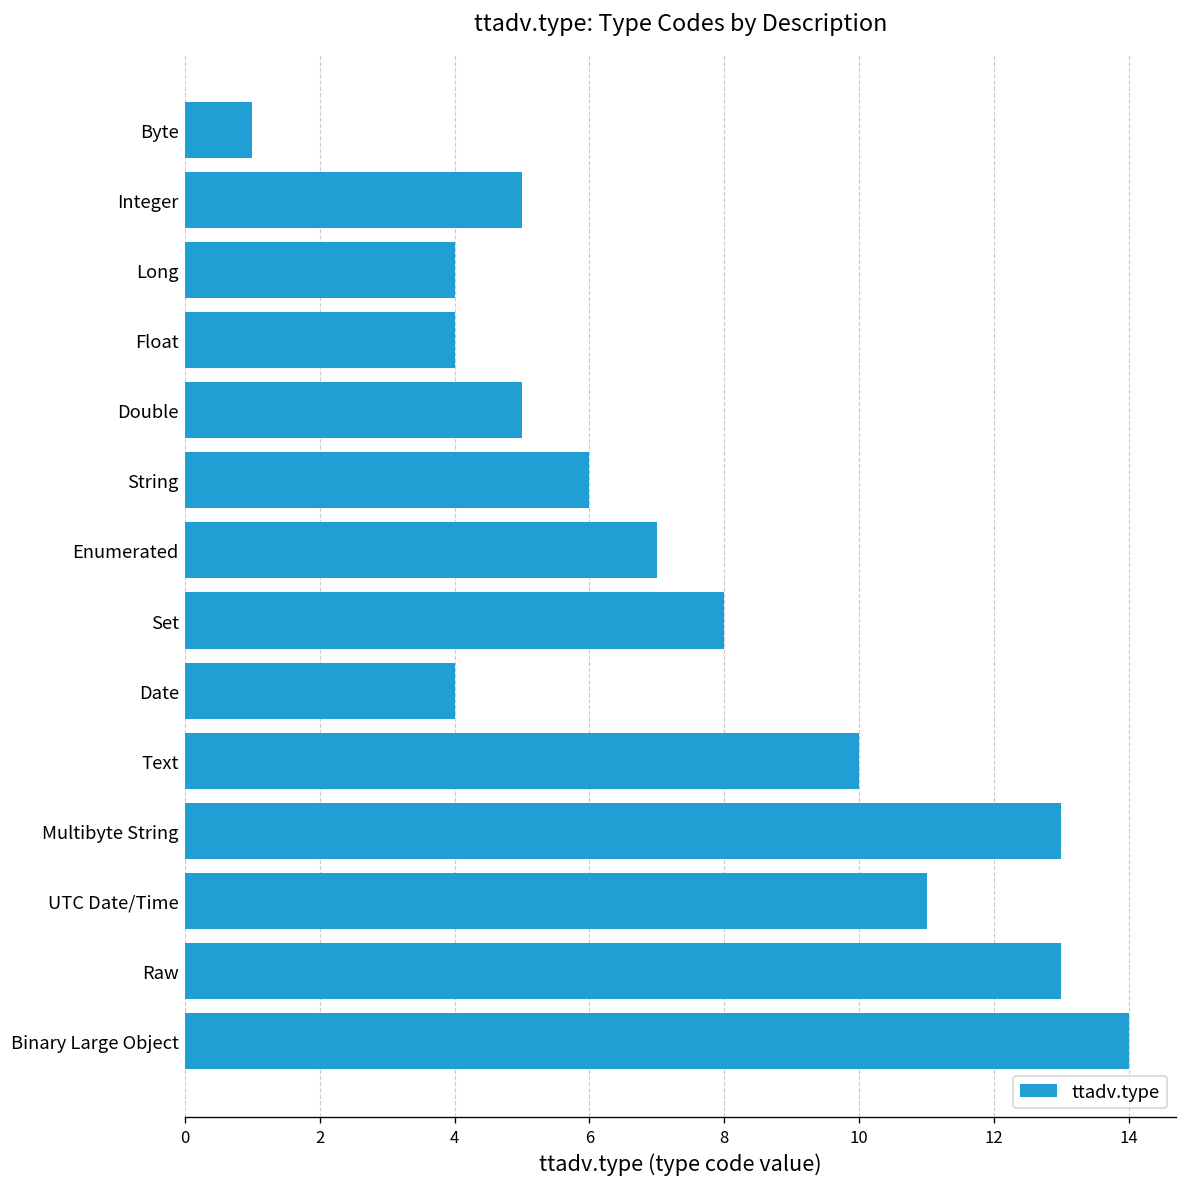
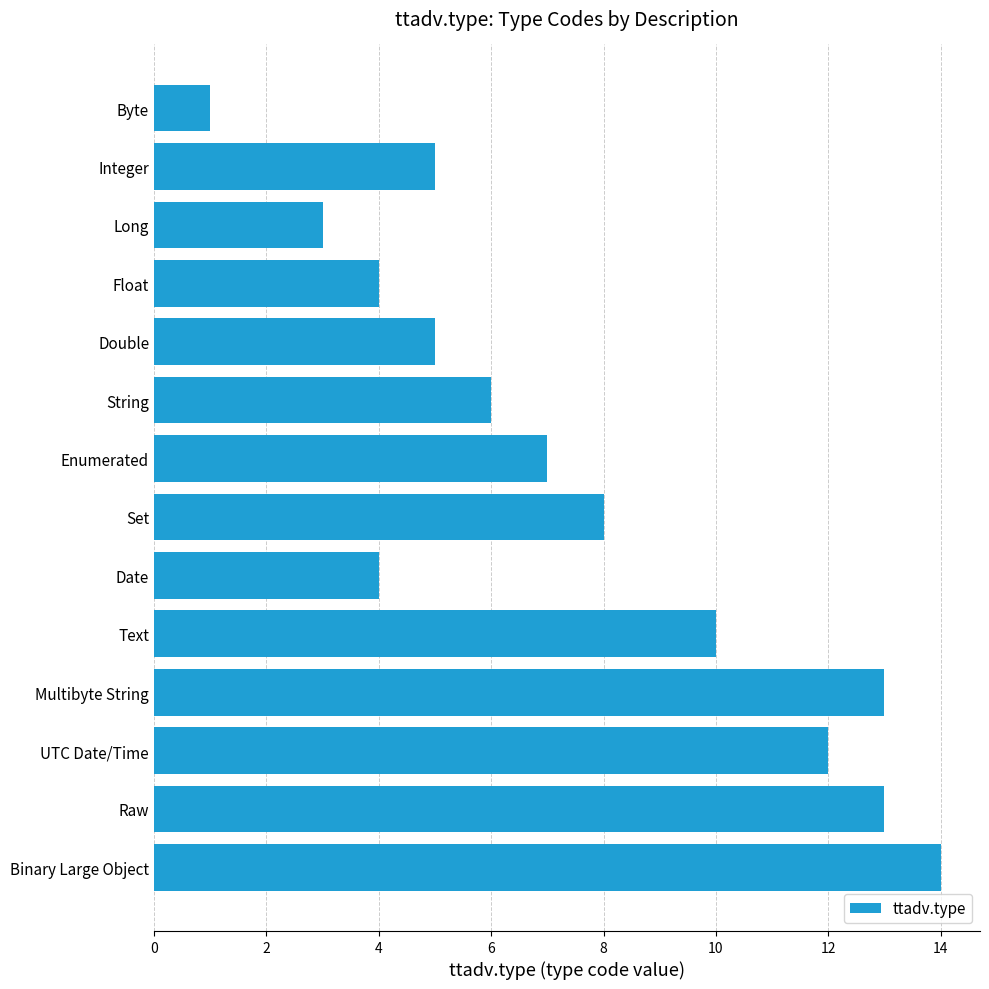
  {
    "Byte": 1.0,
    "Integer": 5.0,
-   "Long": 4.0,
+   "Long": 3.0,
    "Float": 4.0,
    "Double": 5.0,
    "String": 6.0,
    "Enumerated": 7.0,
    "Set": 8.0,
    "Date": 4.0,
    "Text": 10.0,
    "Multibyte String": 13.0,
-   "UTC Date/Time": 11.0,
+   "UTC Date/Time": 12.0,
    "Raw": 13.0,
    "Binary Large Object": 14.0
  }
